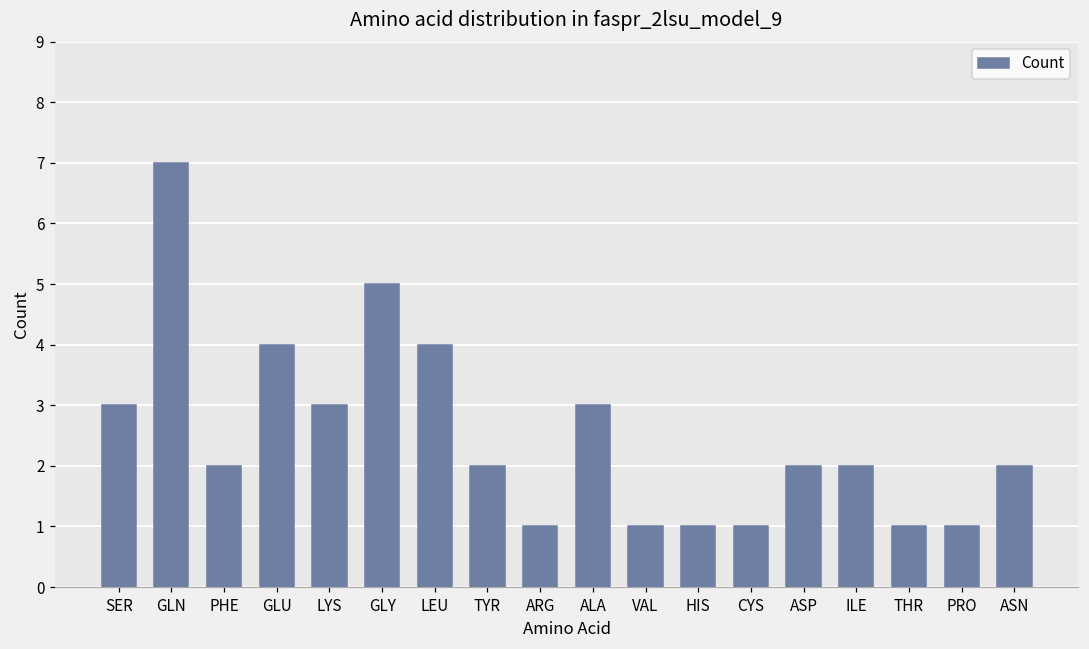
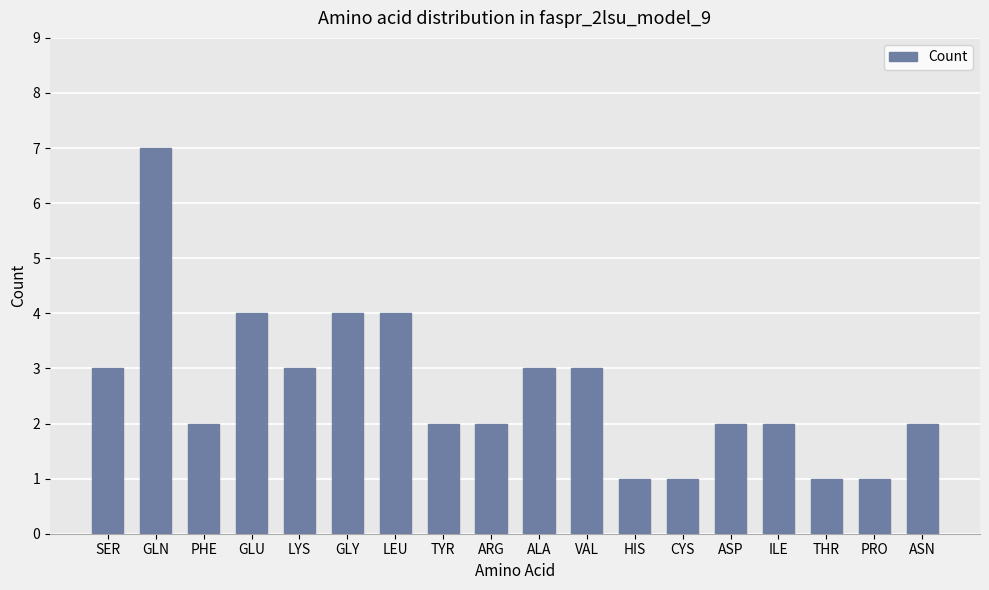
  {
    "SER": 3,
    "GLN": 7,
    "PHE": 2,
    "GLU": 4,
    "LYS": 3,
-   "GLY": 5,
+   "GLY": 4,
    "LEU": 4,
    "TYR": 2,
-   "ARG": 1,
+   "ARG": 2,
    "ALA": 3,
-   "VAL": 1,
+   "VAL": 3,
    "HIS": 1,
    "CYS": 1,
    "ASP": 2,
    "ILE": 2,
    "THR": 1,
    "PRO": 1,
    "ASN": 2
  }
